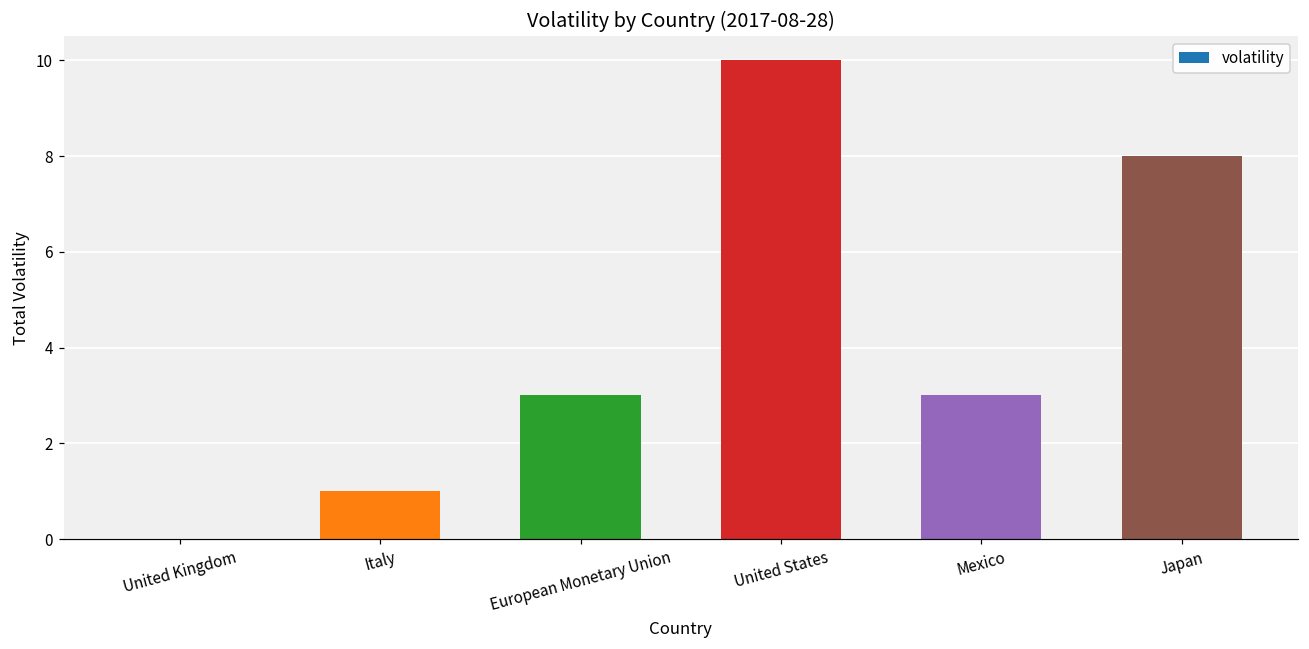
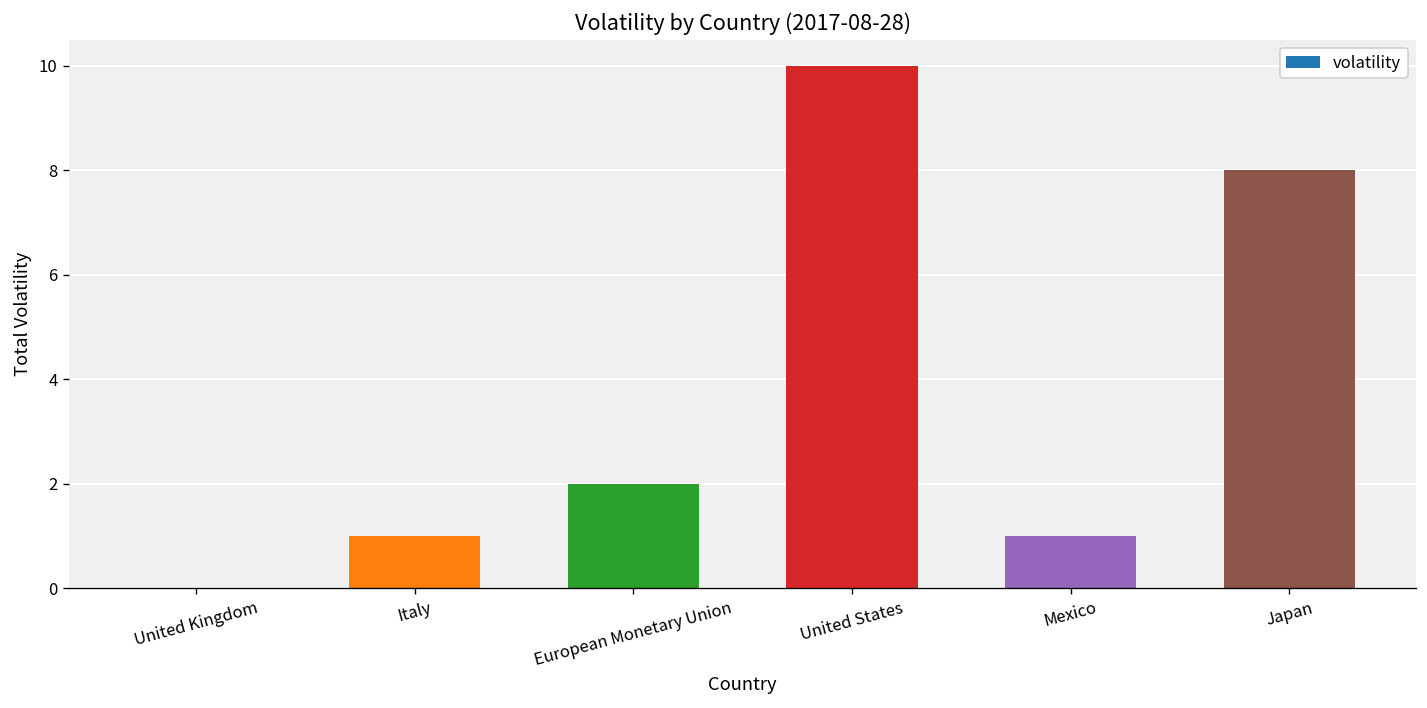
  {
    "United Kingdom": 0,
    "Italy": 1,
-   "European Monetary Union": 3,
+   "European Monetary Union": 2,
    "United States": 10,
-   "Mexico": 3,
+   "Mexico": 1,
    "Japan": 8
  }
